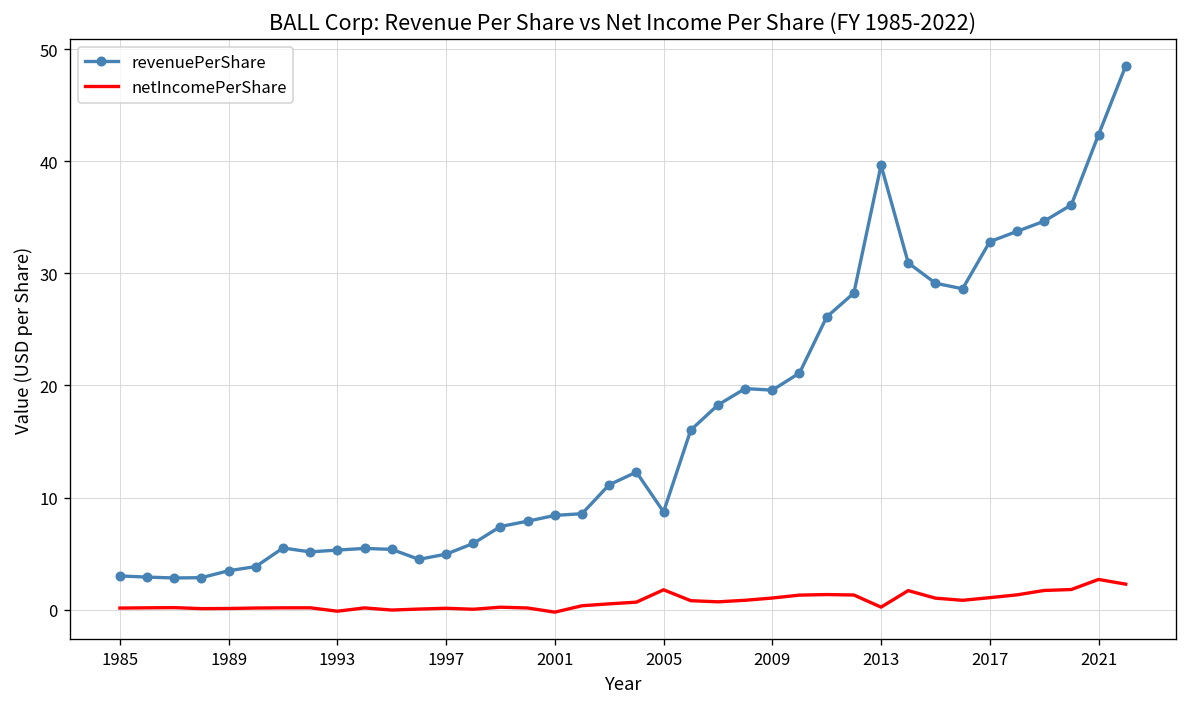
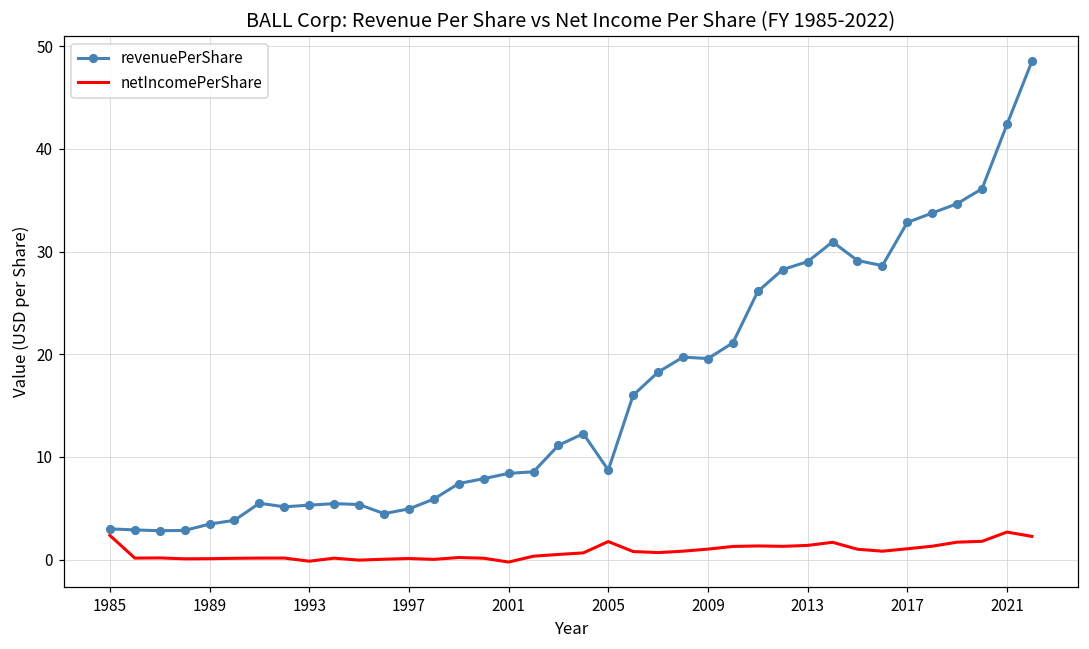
  {
    "revenuePerShare": {
      "1985": 3,
      "1989": 3,
      "1993": 5,
      "1997": 5,
      "2001": 8,
      "2005": 9,
      "2009": 20,
-     "2013": 40,
+     "2013": 29,
      "2017": 33,
      "2021": 42
    },
    "netIncomePerShare": {
-     "1985": 0,
+     "1985": 2,
      "1989": 0,
      "1993": 0,
      "1997": 0,
      "2001": 0,
      "2005": 2,
      "2009": 1,
-     "2013": 0,
+     "2013": 1,
      "2017": 1,
      "2021": 3
    }
  }
